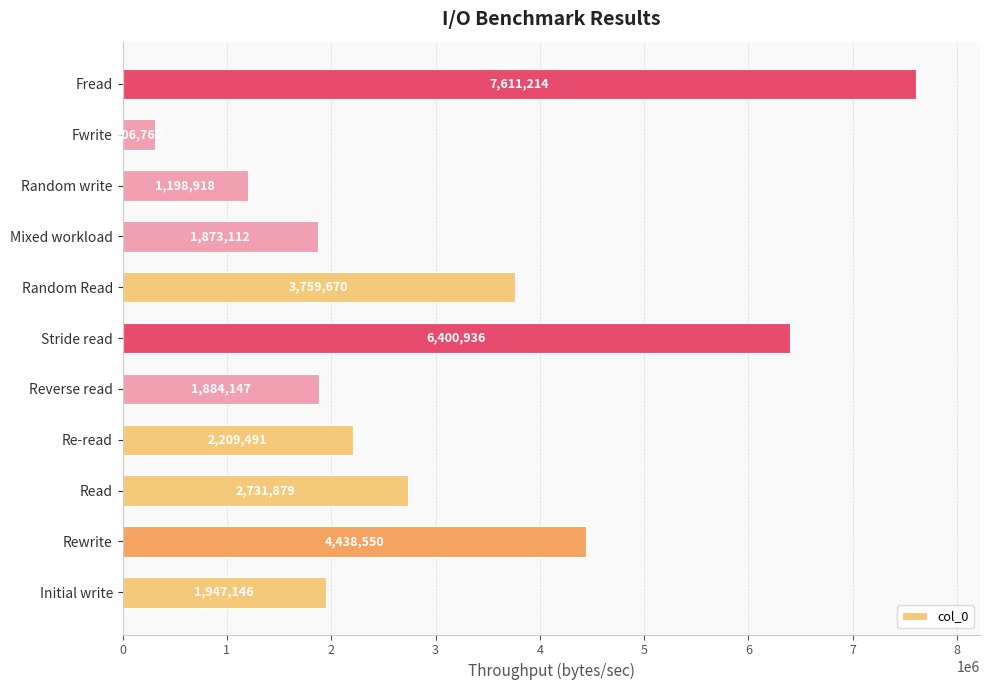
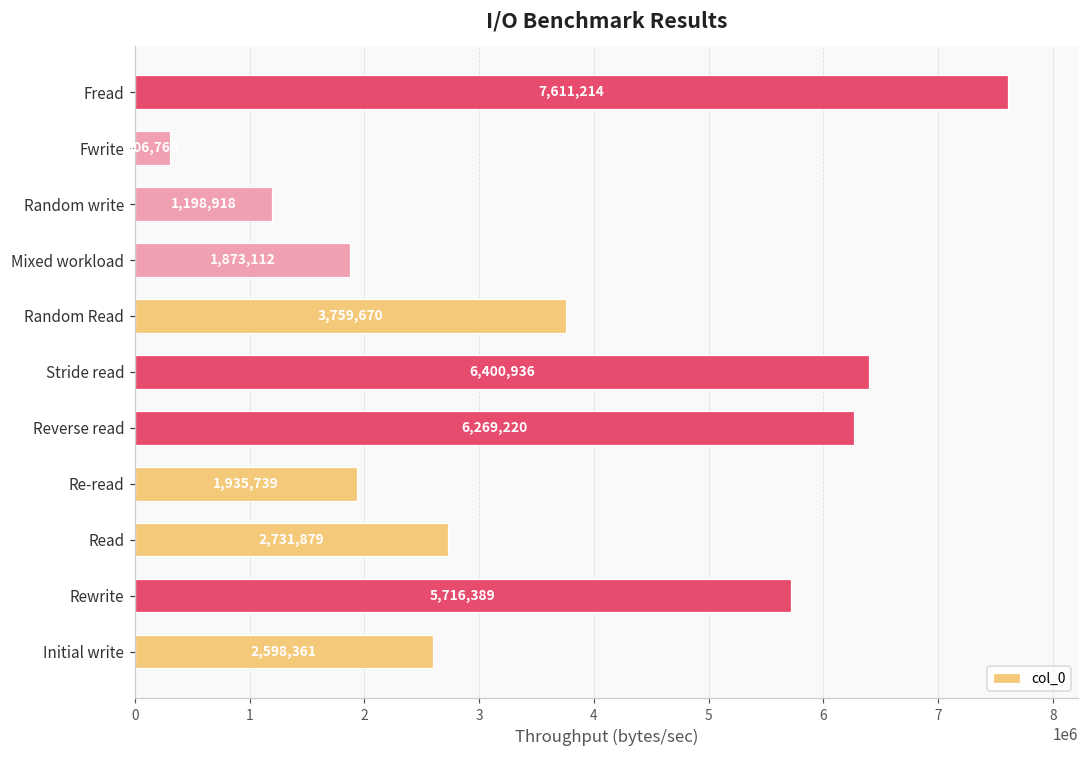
  {
    "Fread": "7,611,214",
    "Fwrite": "306,766",
    "Random write": "1,198,918",
    "Mixed workload": "1,873,112",
    "Random Read": "3,759,670",
    "Stride read": "6,400,936",
-   "Reverse read": "1,884,147",
-   "Re-read": "2,209,491",
+   "Reverse read": "6,269,220",
+   "Re-read": "1,935,739",
    "Read": "2,731,879",
-   "Rewrite": "4,438,550",
-   "Initial write": "1,947,146"
+   "Rewrite": "5,716,389",
+   "Initial write": "2,598,361"
  }
